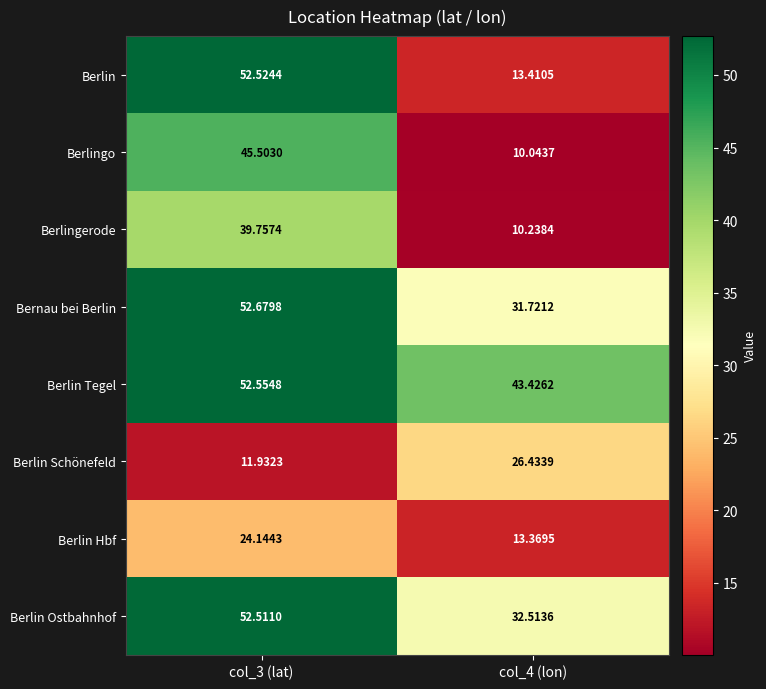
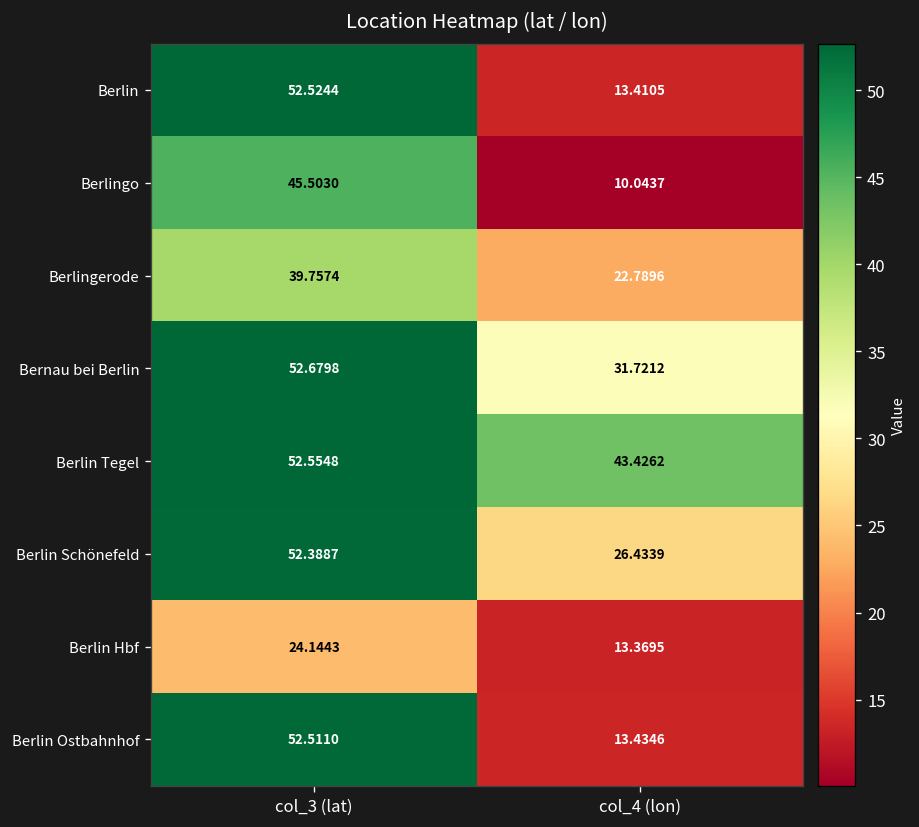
  {
    "Berlin": {
      "col_3 (lat)": 52.5244,
      "col_4 (lon)": 13.4105
    },
    "Berlingo": {
      "col_3 (lat)": 45.5030,
      "col_4 (lon)": 10.0437
    },
    "Berlingerode": {
      "col_3 (lat)": 39.7574,
-     "col_4 (lon)": 10.2384
+     "col_4 (lon)": 22.7896
    },
    "Bernau bei Berlin": {
      "col_3 (lat)": 52.6798,
      "col_4 (lon)": 31.7212
    },
    "Berlin Tegel": {
      "col_3 (lat)": 52.5548,
      "col_4 (lon)": 43.4262
    },
    "Berlin Schönefeld": {
-     "col_3 (lat)": 11.9323,
+     "col_3 (lat)": 52.3887,
      "col_4 (lon)": 26.4339
    },
    "Berlin Hbf": {
      "col_3 (lat)": 24.1443,
      "col_4 (lon)": 13.3695
    },
    "Berlin Ostbahnhof": {
      "col_3 (lat)": 52.5110,
-     "col_4 (lon)": 32.5136
+     "col_4 (lon)": 13.4346
    }
  }
